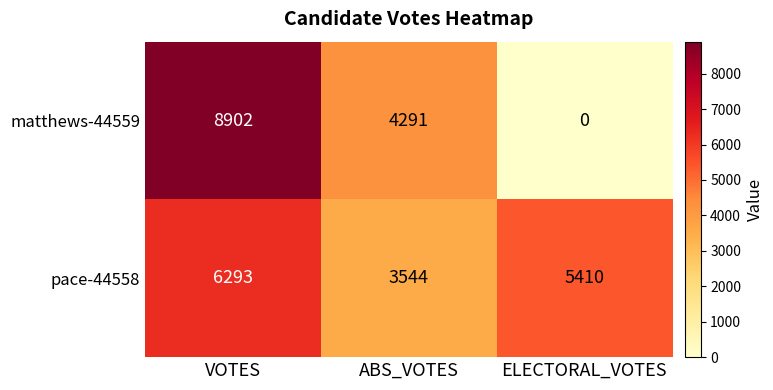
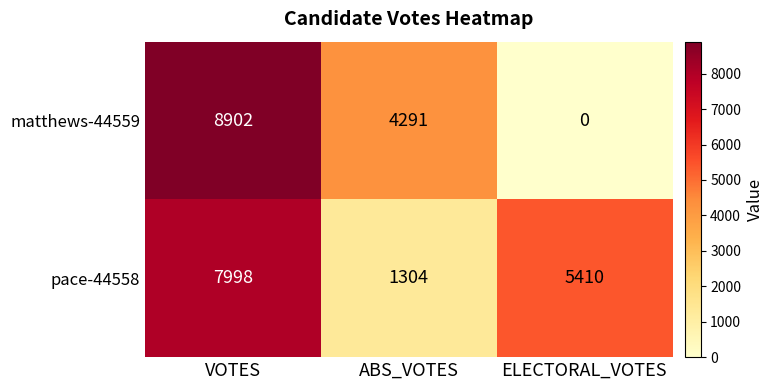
  {
    "matthews-44559": {
      "VOTES": 8902,
      "ABS_VOTES": 4291,
      "ELECTORAL_VOTES": 0
    },
    "pace-44558": {
-     "VOTES": 6293,
-     "ABS_VOTES": 3544,
+     "VOTES": 7998,
+     "ABS_VOTES": 1304,
      "ELECTORAL_VOTES": 5410
    }
  }
